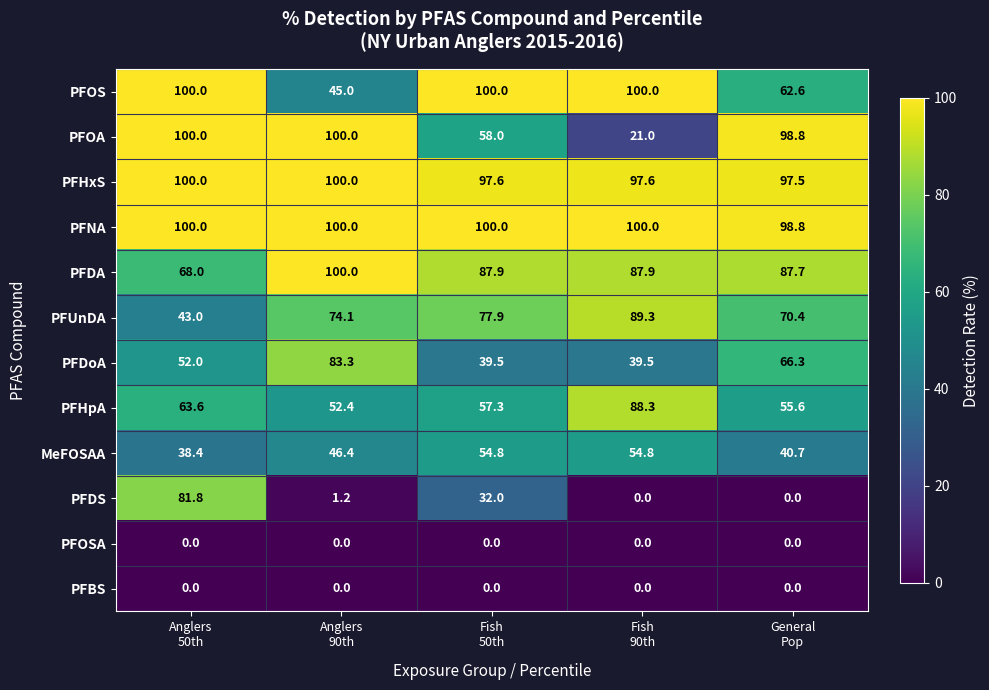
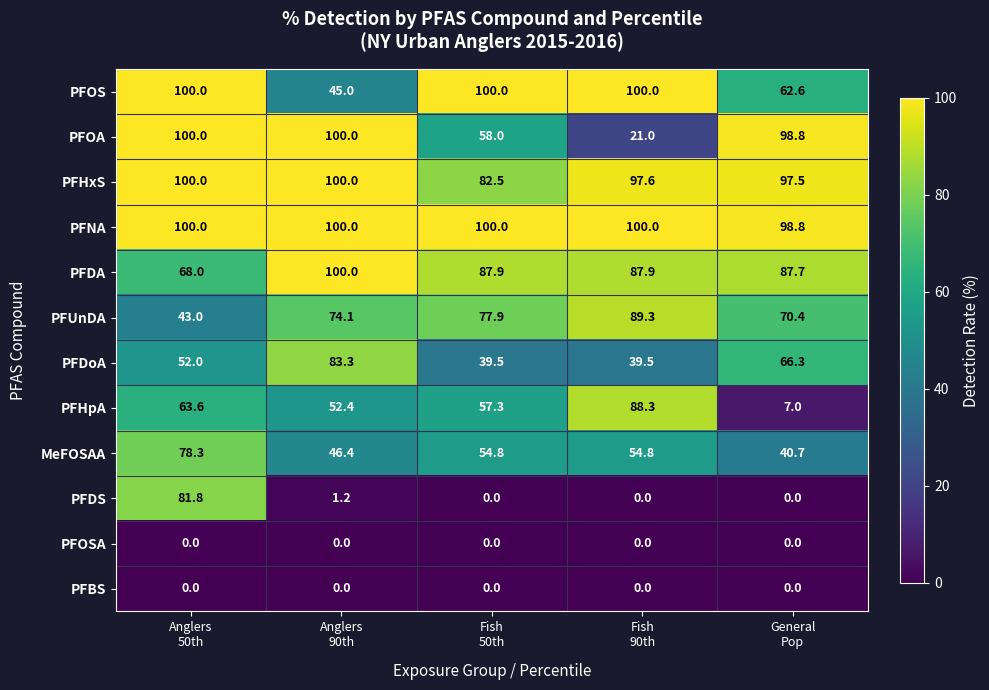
  {
    "PFOS": {
      "Anglers 50th": 100.0,
      "Anglers 90th": 45.0,
      "Fish 50th": 100.0,
      "Fish 90th": 100.0,
      "General Pop": 62.6
    },
    "PFOA": {
      "Anglers 50th": 100.0,
      "Anglers 90th": 100.0,
      "Fish 50th": 58.0,
      "Fish 90th": 21.0,
      "General Pop": 98.8
    },
    "PFHxS": {
      "Anglers 50th": 100.0,
      "Anglers 90th": 100.0,
-     "Fish 50th": 97.6,
+     "Fish 50th": 82.5,
      "Fish 90th": 97.6,
      "General Pop": 97.5
    },
    "PFNA": {
      "Anglers 50th": 100.0,
      "Anglers 90th": 100.0,
      "Fish 50th": 100.0,
      "Fish 90th": 100.0,
      "General Pop": 98.8
    },
    "PFDA": {
      "Anglers 50th": 68.0,
      "Anglers 90th": 100.0,
      "Fish 50th": 87.9,
      "Fish 90th": 87.9,
      "General Pop": 87.7
    },
    "PFUnDA": {
      "Anglers 50th": 43.0,
      "Anglers 90th": 74.1,
      "Fish 50th": 77.9,
      "Fish 90th": 89.3,
      "General Pop": 70.4
    },
    "PFDoA": {
      "Anglers 50th": 52.0,
      "Anglers 90th": 83.3,
      "Fish 50th": 39.5,
      "Fish 90th": 39.5,
      "General Pop": 66.3
    },
    "PFHpA": {
      "Anglers 50th": 63.6,
      "Anglers 90th": 52.4,
      "Fish 50th": 57.3,
      "Fish 90th": 88.3,
-     "General Pop": 55.6
+     "General Pop": 7.0
    },
    "MeFOSAA": {
-     "Anglers 50th": 38.4,
+     "Anglers 50th": 78.3,
      "Anglers 90th": 46.4,
      "Fish 50th": 54.8,
      "Fish 90th": 54.8,
      "General Pop": 40.7
    },
    "PFDS": {
      "Anglers 50th": 81.8,
      "Anglers 90th": 1.2,
-     "Fish 50th": 32.0,
+     "Fish 50th": 0.0,
      "Fish 90th": 0.0,
      "General Pop": 0.0
    },
    "PFOSA": {
      "Anglers 50th": 0.0,
      "Anglers 90th": 0.0,
      "Fish 50th": 0.0,
      "Fish 90th": 0.0,
      "General Pop": 0.0
    },
    "PFBS": {
      "Anglers 50th": 0.0,
      "Anglers 90th": 0.0,
      "Fish 50th": 0.0,
      "Fish 90th": 0.0,
      "General Pop": 0.0
    }
  }
